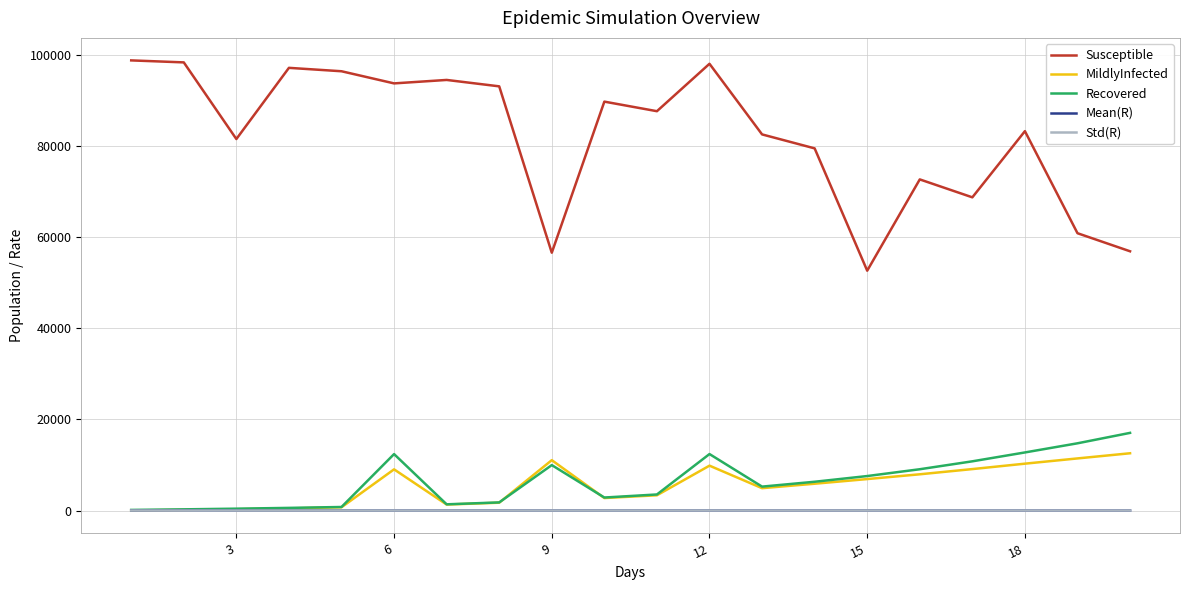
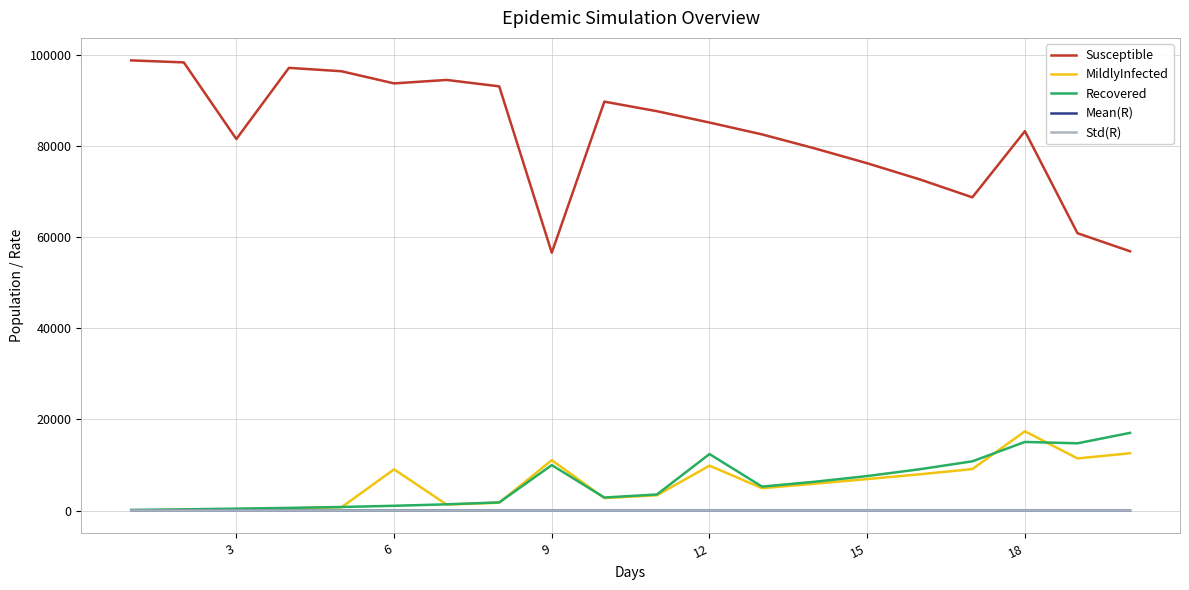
  {
    "Susceptible": {
      "3": 82000,
      "6": 94000,
      "9": 57000,
-     "12": 98000,
-     "15": 53000,
+     "12": 85000,
+     "15": 76000,
      "18": 83000
    },
    "MildlyInfected": {
      "6": 9000,
      "9": 11000,
      "12": 10000,
      "15": 7000,
-     "18": 10000
+     "18": 17000
    },
    "Recovered": {
-     "6": 12000,
+     "6": 1000,
      "9": 10000,
      "12": 12000,
      "15": 8000,
-     "18": 13000
+     "18": 15000
    },
    "Std(R)": {
      "6": 0,
      "9": 0,
      "12": 0,
      "15": 0,
      "18": 0
    }
  }
